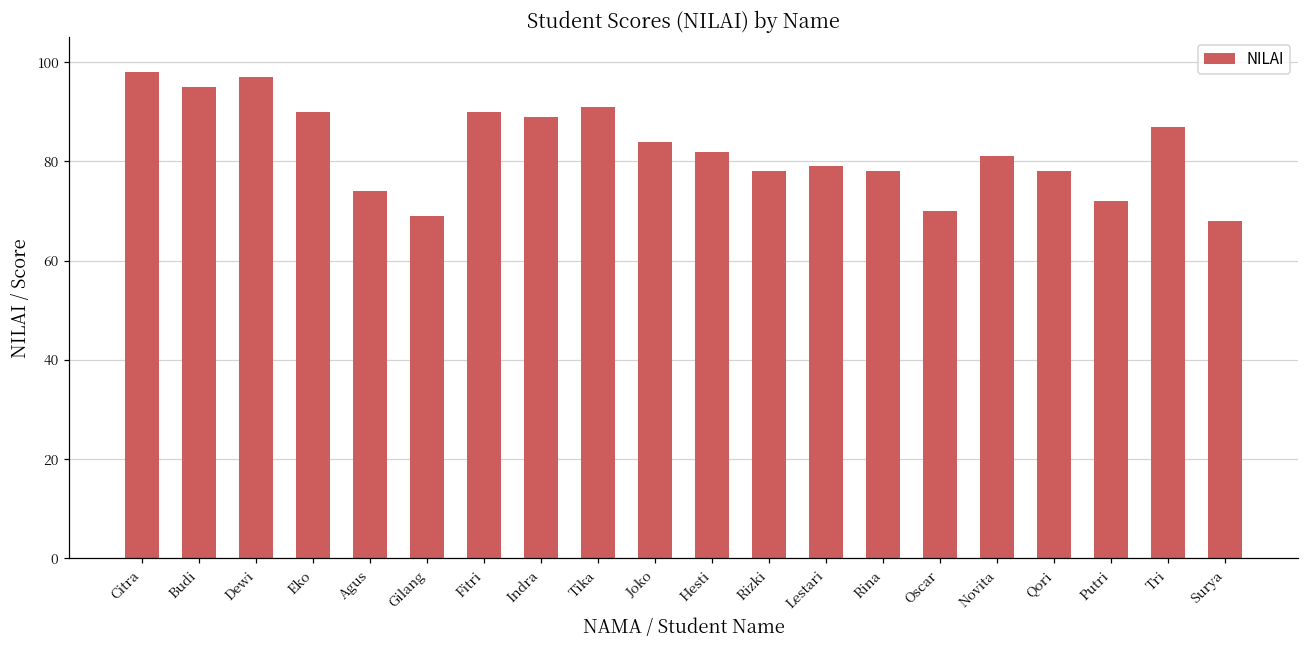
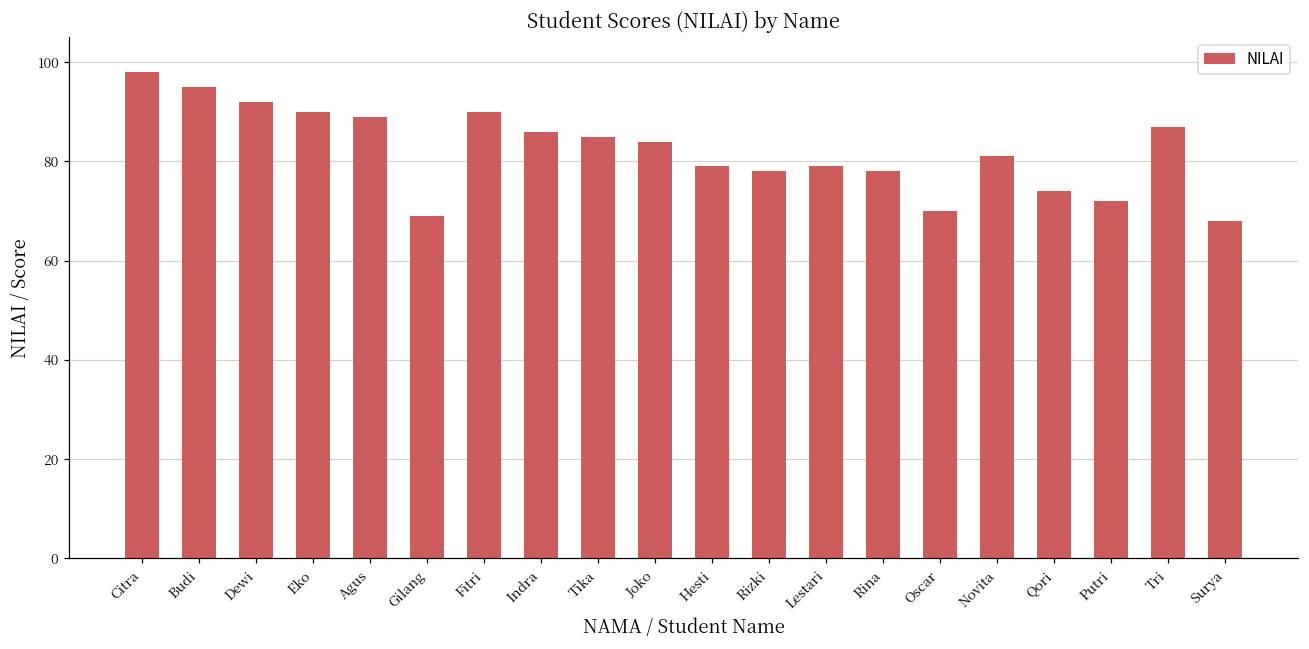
  {
    "Citra": 98,
    "Budi": 95,
-   "Dewi": 97,
+   "Dewi": 92,
    "Eko": 90,
-   "Agus": 74,
+   "Agus": 89,
    "Gilang": 69,
    "Fitri": 90,
-   "Indra": 89,
-   "Tika": 91,
+   "Indra": 86,
+   "Tika": 85,
    "Joko": 84,
-   "Hesti": 82,
+   "Hesti": 79,
    "Rizki": 78,
    "Lestari": 79,
    "Rina": 78,
    "Oscar": 70,
    "Novita": 81,
-   "Qori": 78,
+   "Qori": 74,
    "Putri": 72,
    "Tri": 87,
    "Surya": 68
  }
